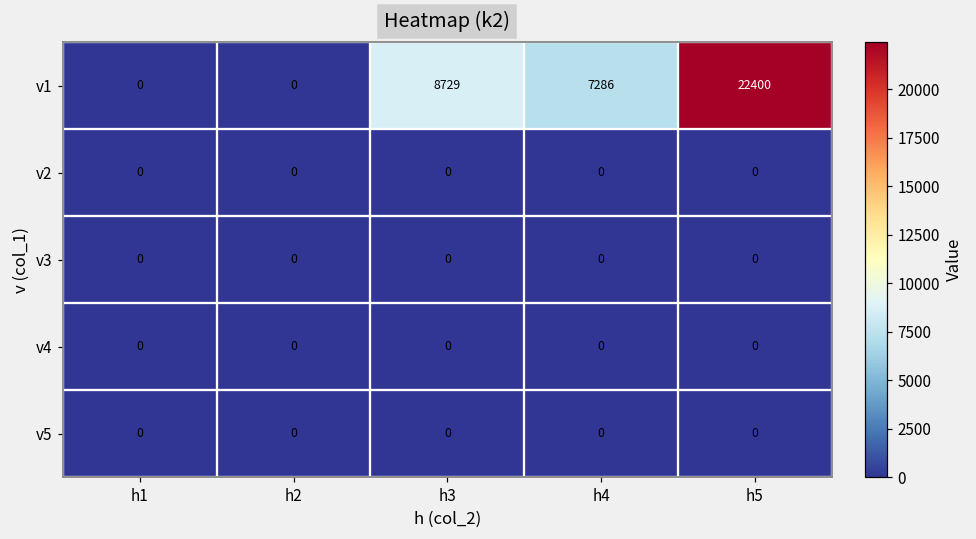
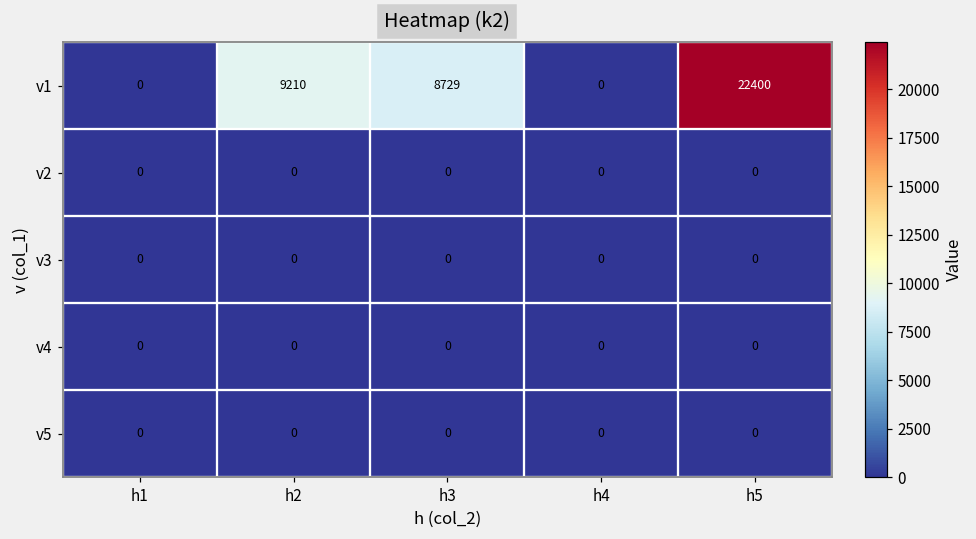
  {
    "v1": {
      "h1": 0,
-     "h2": 0,
+     "h2": 9210,
      "h3": 8729,
-     "h4": 7286,
+     "h4": 0,
      "h5": 22400
    },
    "v2": {
      "h1": 0,
      "h2": 0,
      "h3": 0,
      "h4": 0,
      "h5": 0
    },
    "v3": {
      "h1": 0,
      "h2": 0,
      "h3": 0,
      "h4": 0,
      "h5": 0
    },
    "v4": {
      "h1": 0,
      "h2": 0,
      "h3": 0,
      "h4": 0,
      "h5": 0
    },
    "v5": {
      "h1": 0,
      "h2": 0,
      "h3": 0,
      "h4": 0,
      "h5": 0
    }
  }
